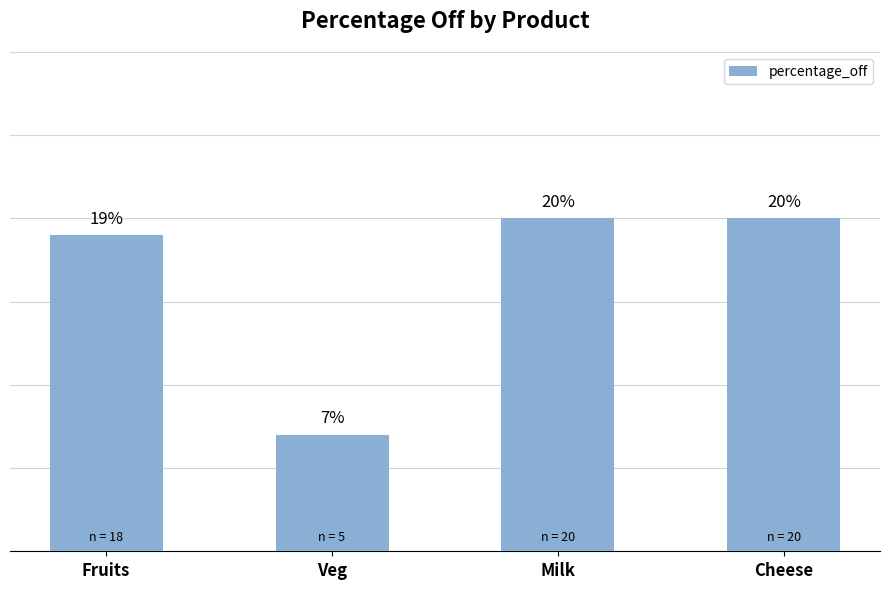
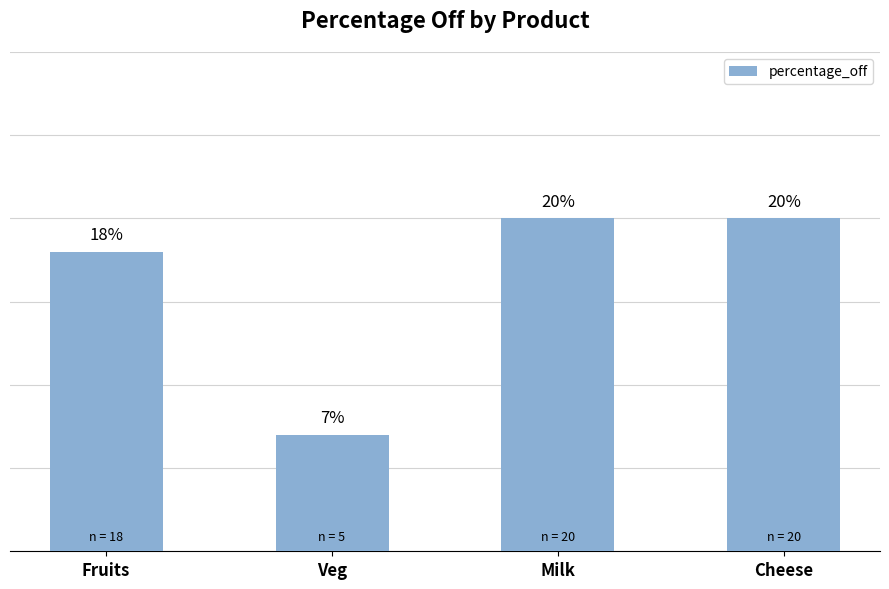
  {
-   "Fruits": "19%",
+   "Fruits": "18%",
    "Veg": "7%",
    "Milk": "20%",
    "Cheese": "20%"
  }
